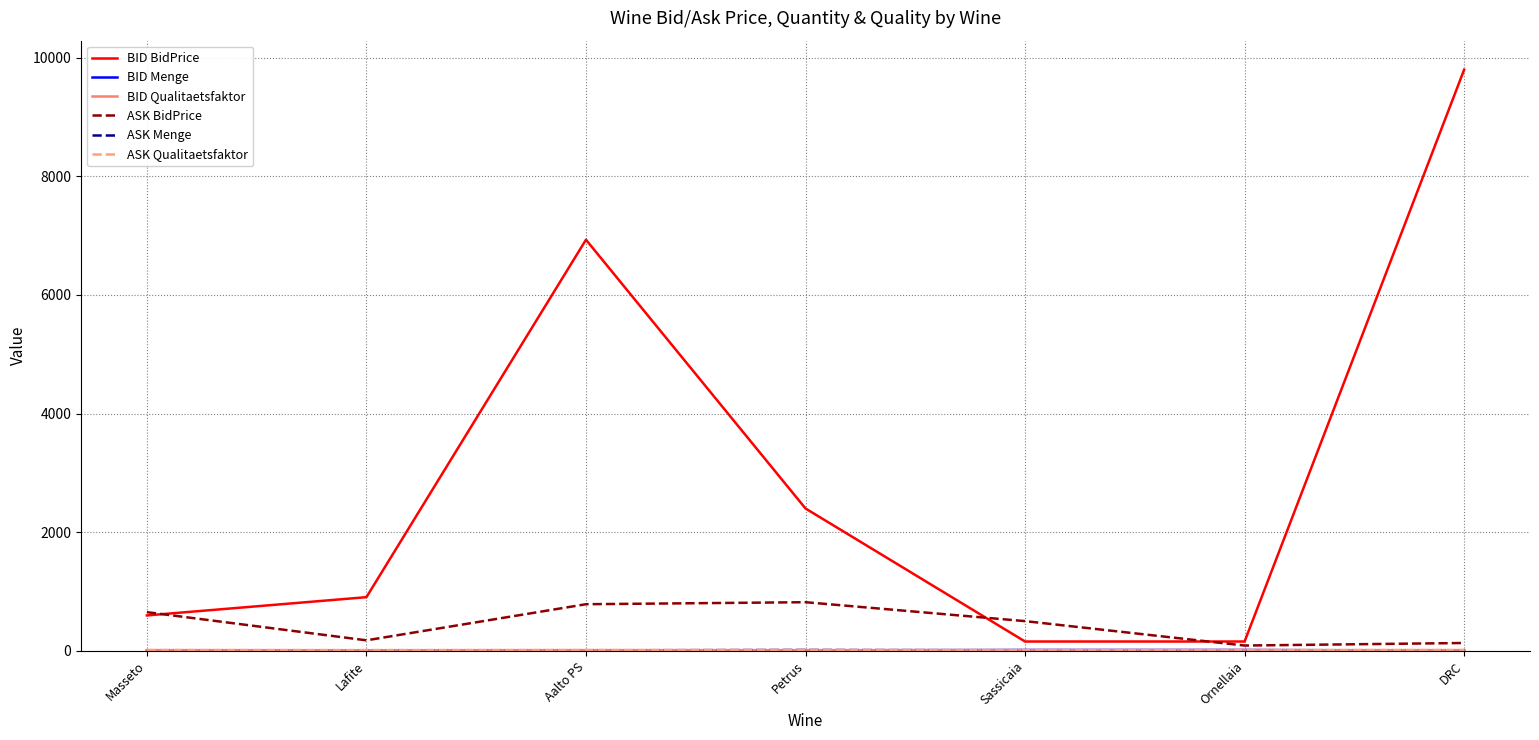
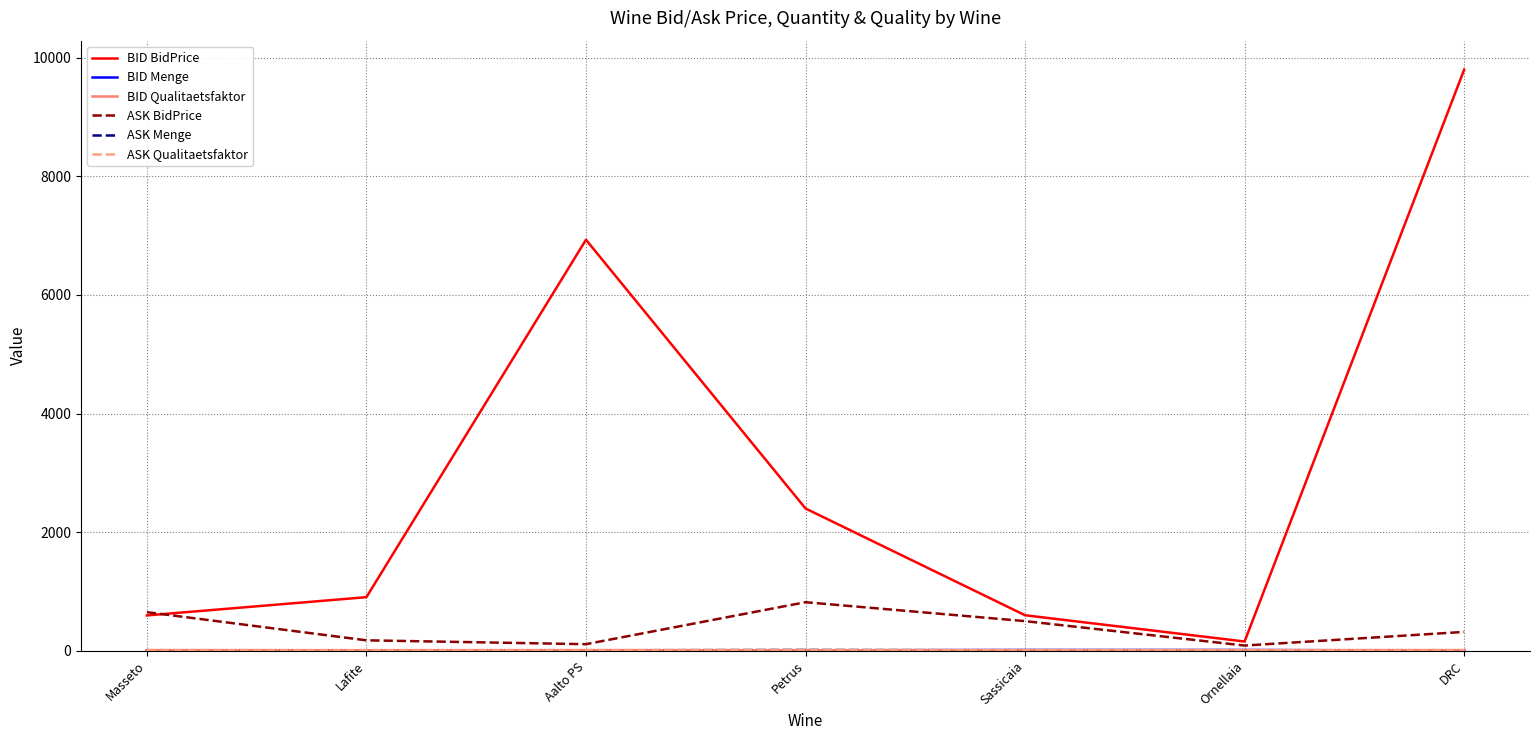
  {
    "BID BidPrice": {
      "Masseto": 600,
      "Lafite": 900,
      "Aalto PS": 6900,
      "Petrus": 2400,
-     "Sassicaia": 200,
+     "Sassicaia": 600,
      "Ornellaia": 200,
      "DRC": 9800
    },
    "ASK BidPrice": {
      "Masseto": 700,
      "Lafite": 200,
-     "Aalto PS": 800,
+     "Aalto PS": 100,
      "Petrus": 800,
      "Sassicaia": 500,
      "Ornellaia": 100,
-     "DRC": 100
+     "DRC": 300
    }
  }
